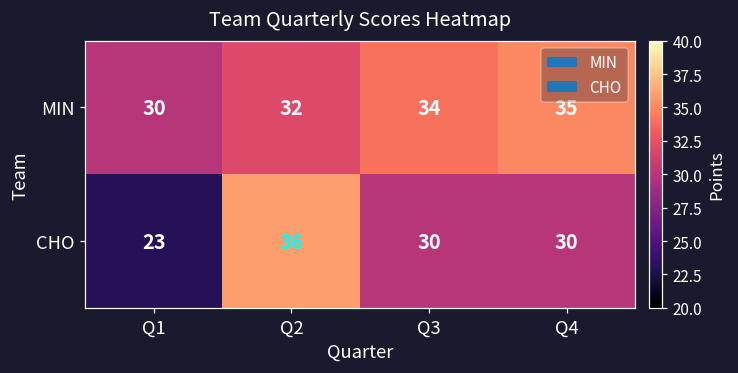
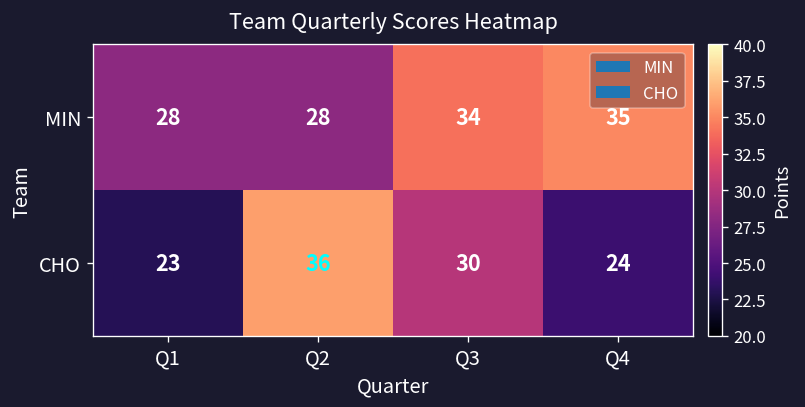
  {
    "MIN": {
-     "Q1": 30,
-     "Q2": 32,
+     "Q1": 28,
+     "Q2": 28,
      "Q3": 34
    },
    "CHO": {
      "Q1": 23,
      "Q2": 36,
      "Q3": 30,
-     "Q4": 30
+     "Q4": 24
    }
  }
